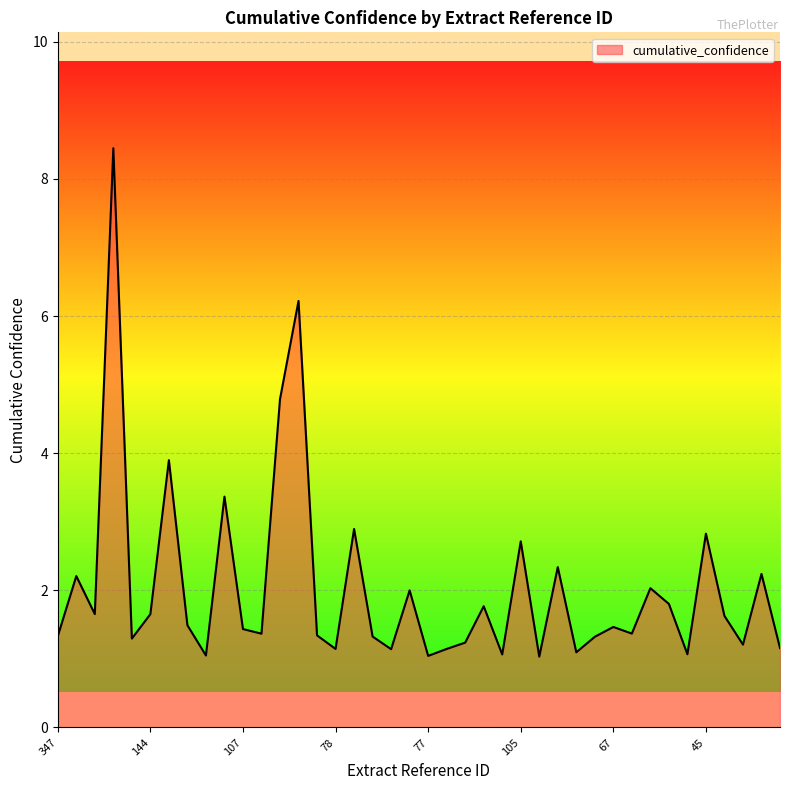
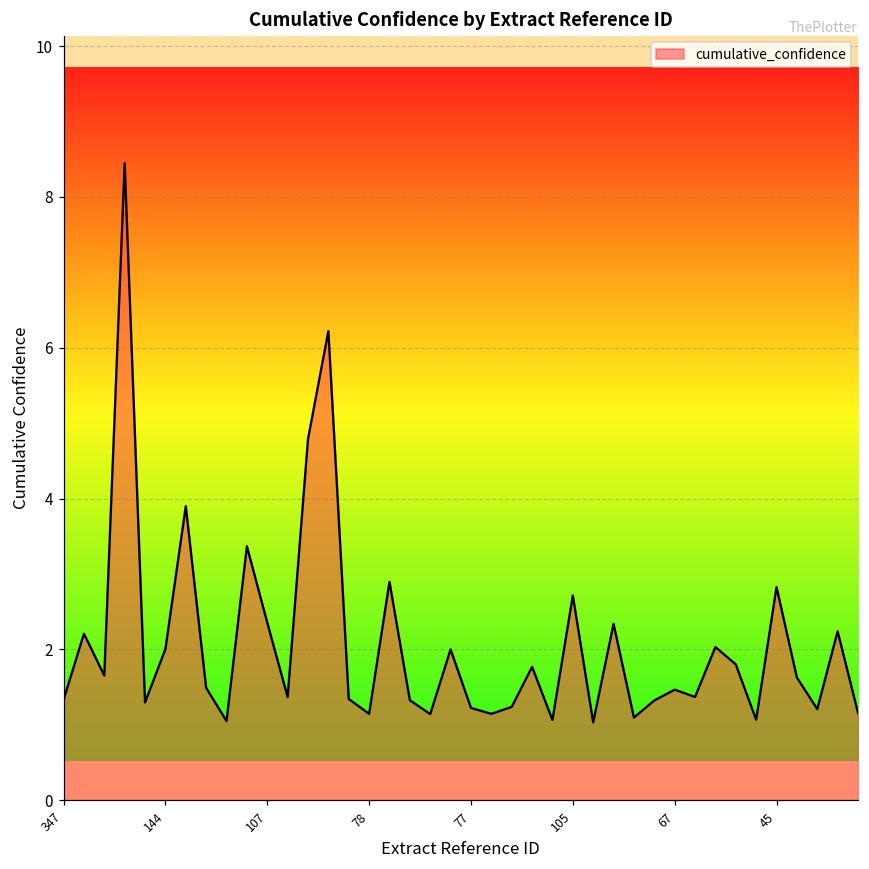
  {
    "347": 1.3,
-   "144": 1.7,
-   "107": 1.4,
+   "144": 2.0,
+   "107": 2.4,
    "78": 1.1,
-   "77": 1.0,
+   "77": 1.2,
    "105": 2.7,
    "67": 1.5,
    "45": 2.8
  }
